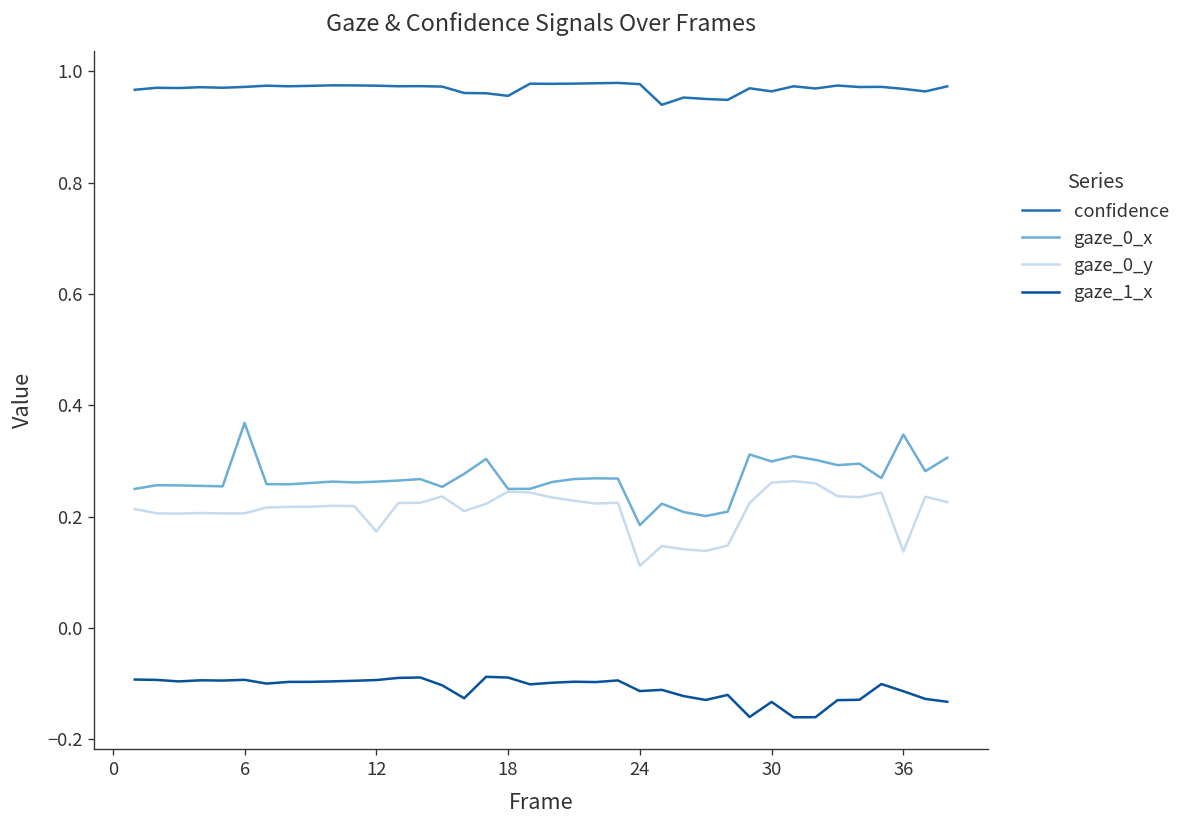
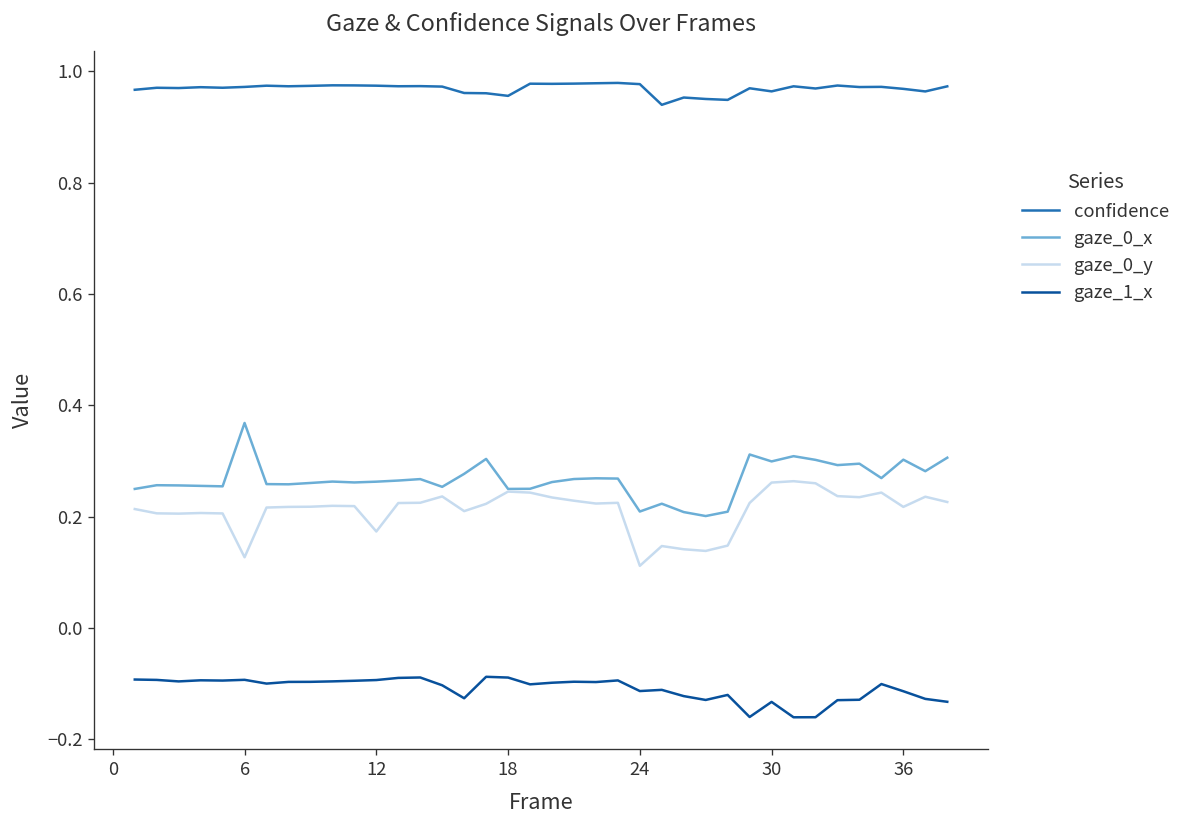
  {
    "gaze_0_x": {
      "6": 0.37,
      "12": 0.26,
-     "24": 0.18,
+     "24": 0.21,
      "30": 0.30,
-     "36": 0.35
+     "36": 0.30
    },
    "gaze_0_y": {
-     "6": 0.21,
+     "6": 0.13,
      "12": 0.17,
      "24": 0.11,
      "30": 0.26,
-     "36": 0.14
+     "36": 0.22
    }
  }
